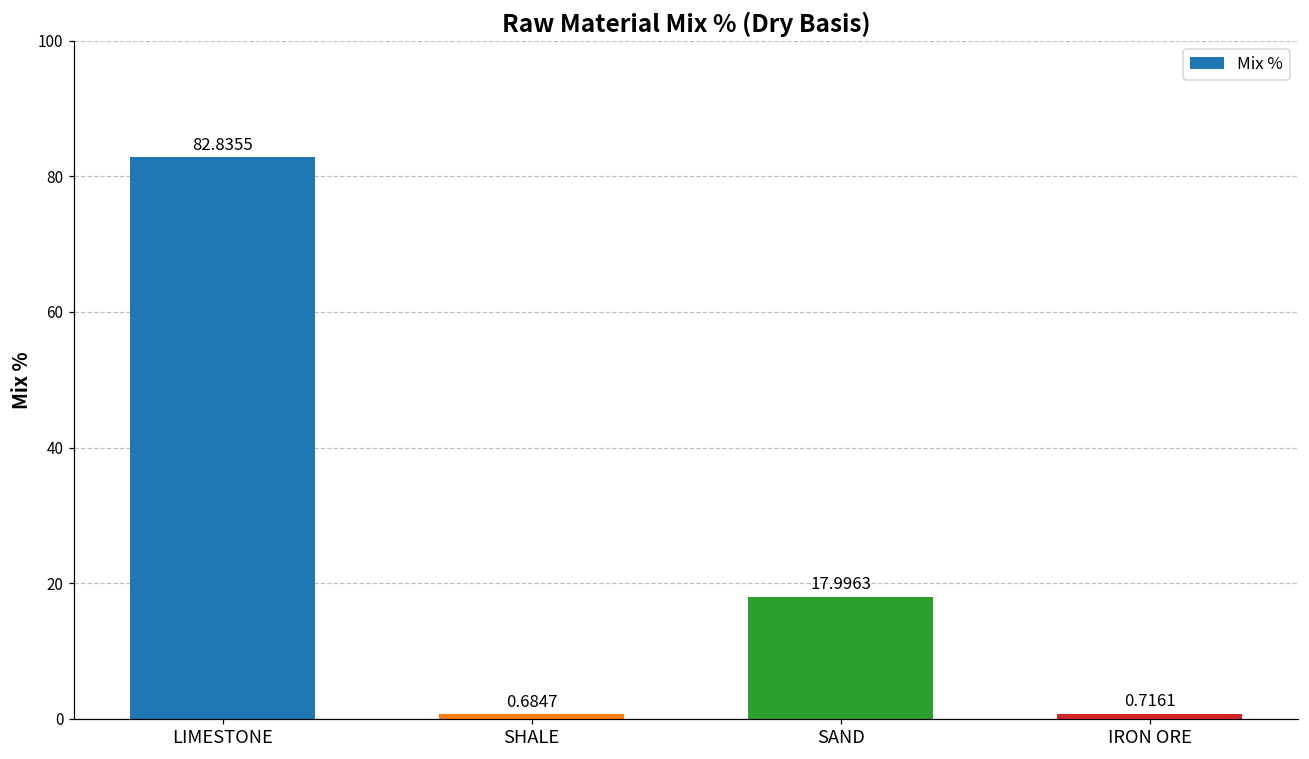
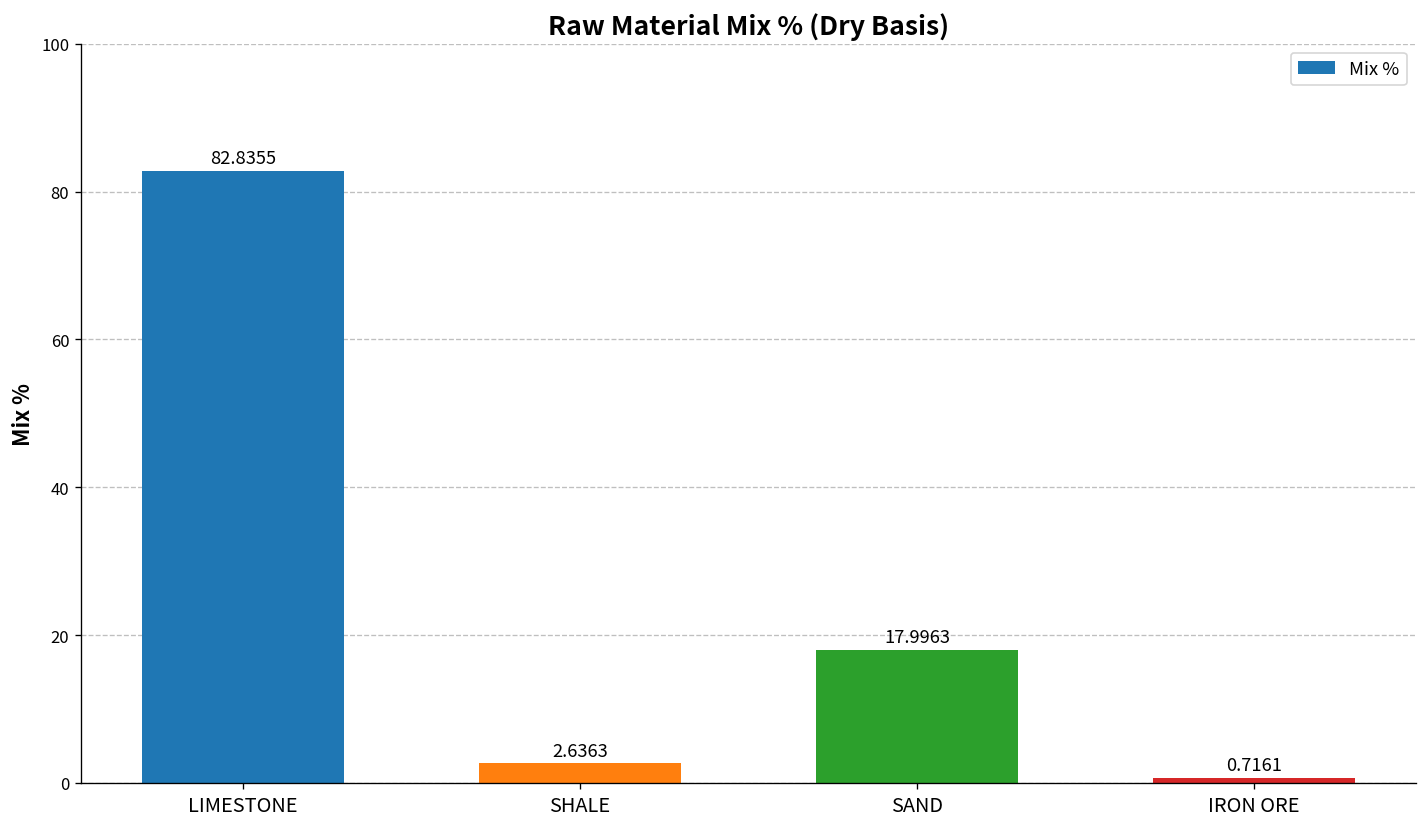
  {
    "LIMESTONE": 82.8355,
-   "SHALE": 0.6847,
+   "SHALE": 2.6363,
    "SAND": 17.9963,
    "IRON ORE": 0.7161
  }
